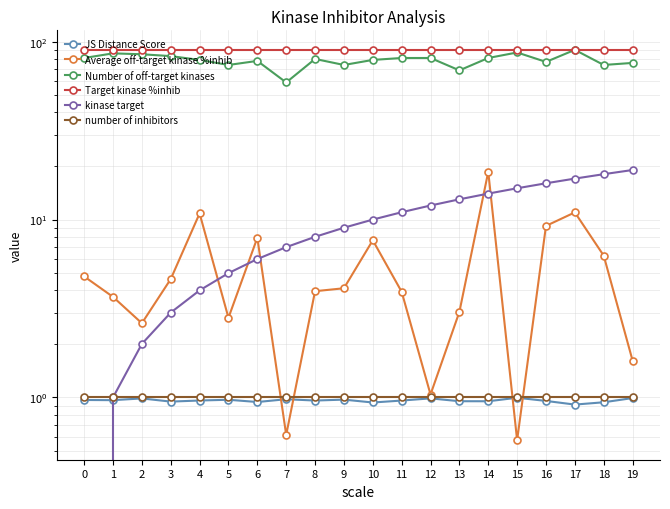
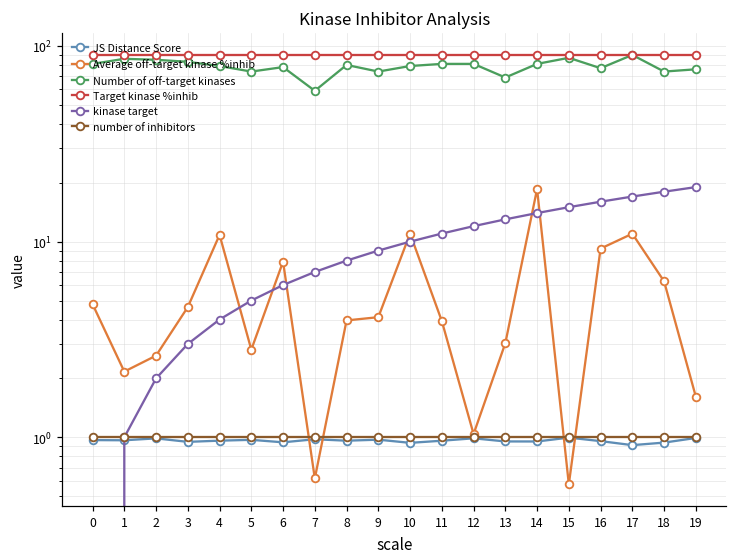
  {
    "Average off-target kinase %inhib": {
      "0": 4.8,
-     "1": 3.7,
+     "1": 2.2,
      "2": 2.6,
      "3": 4.6,
      "4": 11,
      "5": 2.8,
      "6": 8,
      "7": 0.6,
      "8": 4.0,
      "9": 4.1,
-     "10": 7.6,
+     "10": 11,
      "11": 3.9,
      "12": 1.0,
      "13": 3.0,
      "14": 19,
      "15": 0.58,
      "16": 9,
      "17": 11,
      "18": 6.3,
      "19": 1.6
    },
    "Number of off-target kinases": {
      "0": 80,
      "1": 90,
      "2": 90,
      "3": 80,
      "4": 80,
      "5": 74,
      "6": 80,
      "7": 59,
      "8": 80,
      "9": 74,
      "10": 80,
      "11": 80,
      "12": 80,
      "13": 69,
      "14": 80,
      "15": 90,
      "16": 77,
      "18": 74,
      "19": 76
    },
    "Target kinase %inhib": {
      "0": 90,
      "1": 90,
      "2": 90,
      "3": 90,
      "4": 90,
      "5": 90,
      "6": 90,
      "7": 90,
      "8": 90,
      "9": 90,
      "10": 90,
      "11": 90,
      "12": 90,
      "13": 90,
      "14": 90,
      "15": 90,
      "16": 90,
      "18": 90,
      "19": 90
    },
    "number of inhibitors": {
      "3": 1.0,
      "4": 1.0,
      "6": 1.0,
      "8": 1.0,
      "10": 1.0,
      "11": 1.0,
      "13": 1.0,
      "14": 1.0,
      "16": 1.0,
      "17": 1.0,
      "18": 1.0
    }
  }
